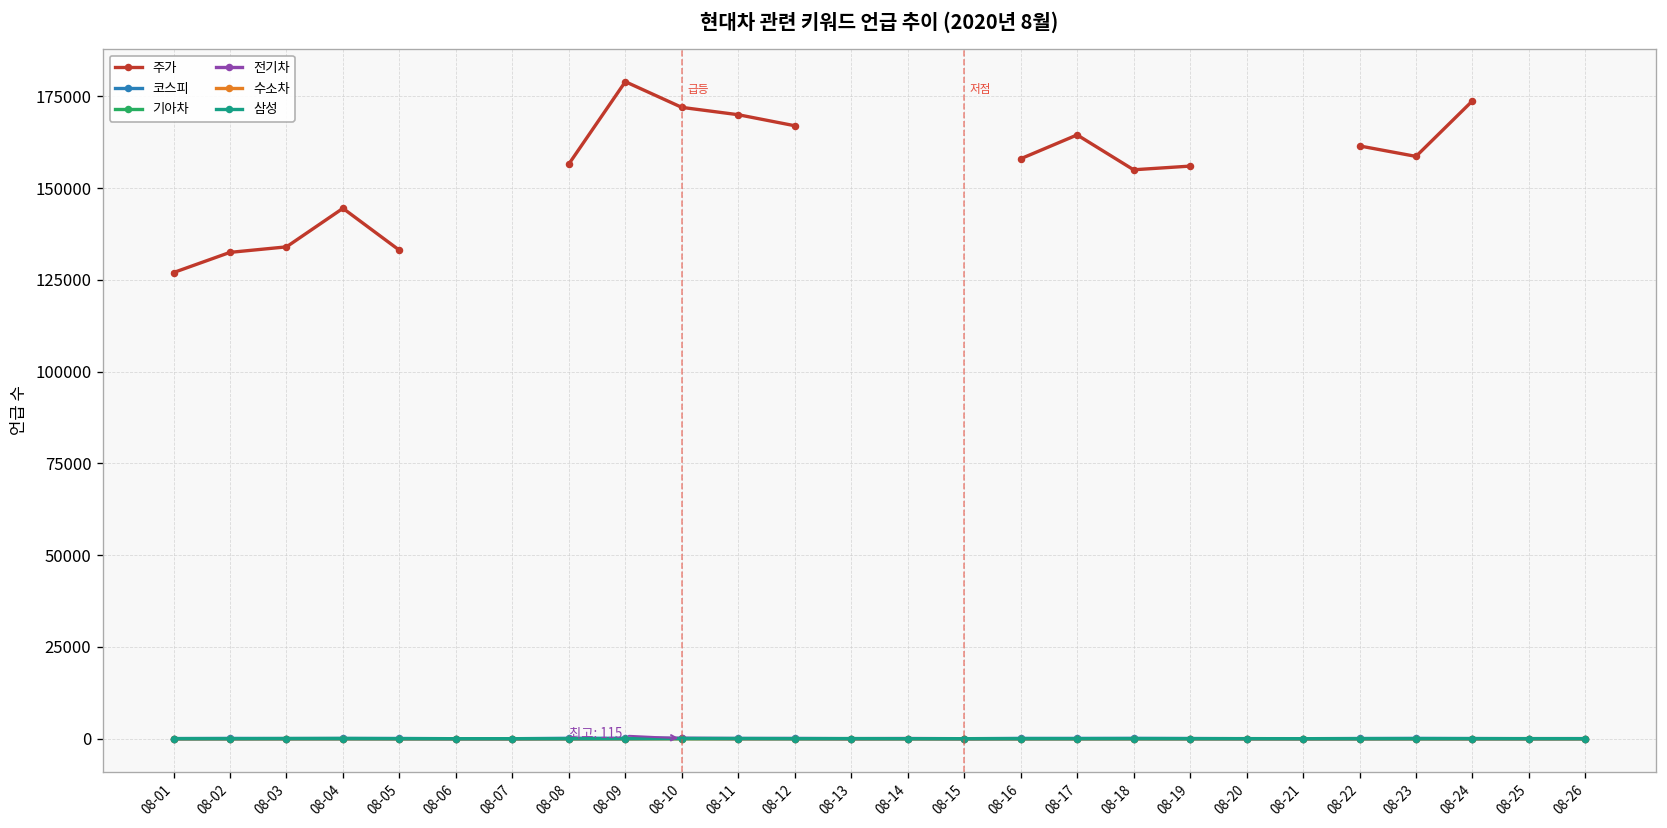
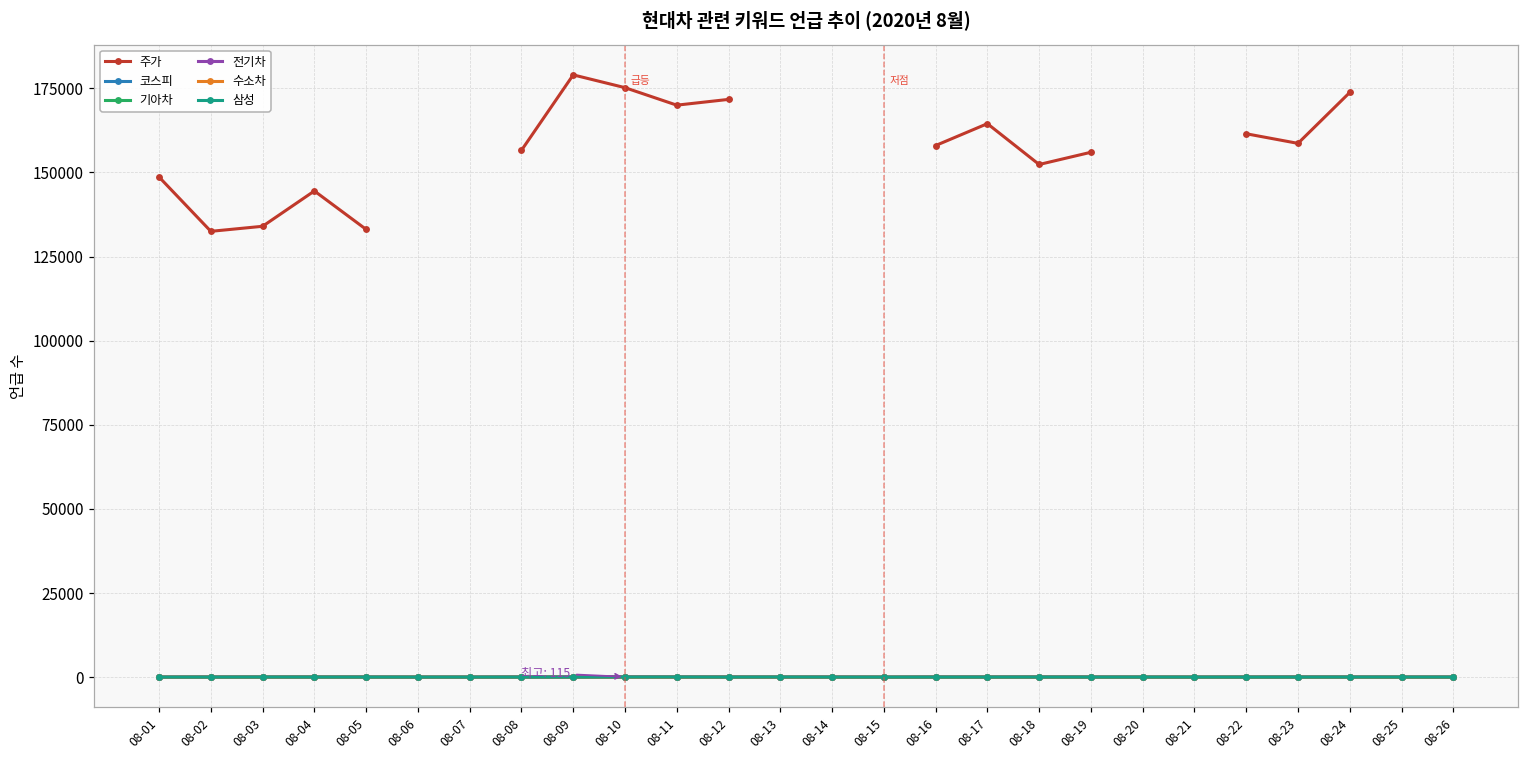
  {
    "주가": {
-     "08-01": 127000,
+     "08-01": 149000,
      "08-02": 133000,
      "08-03": 134000,
      "08-04": 145000,
      "08-05": 133000,
      "08-08": 157000,
      "08-09": 179000,
-     "08-10": 172000,
+     "08-10": 175000,
      "08-11": 170000,
-     "08-12": 167000,
+     "08-12": 172000,
      "08-16": 158000,
      "08-17": 165000,
-     "08-18": 155000,
+     "08-18": 152000,
      "08-19": 156000,
      "08-22": 162000,
      "08-23": 159000,
      "08-24": 174000
    }
  }
